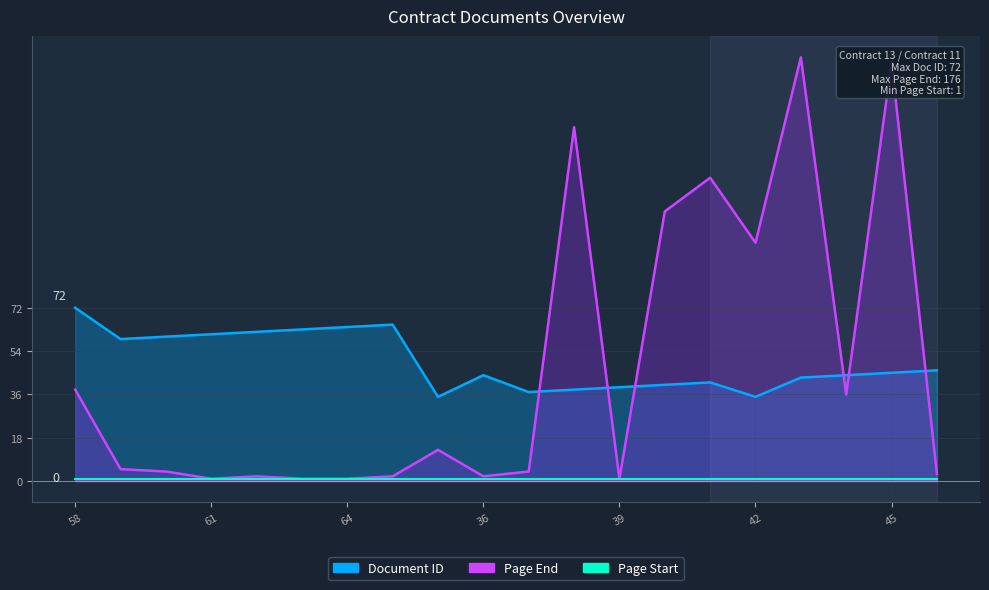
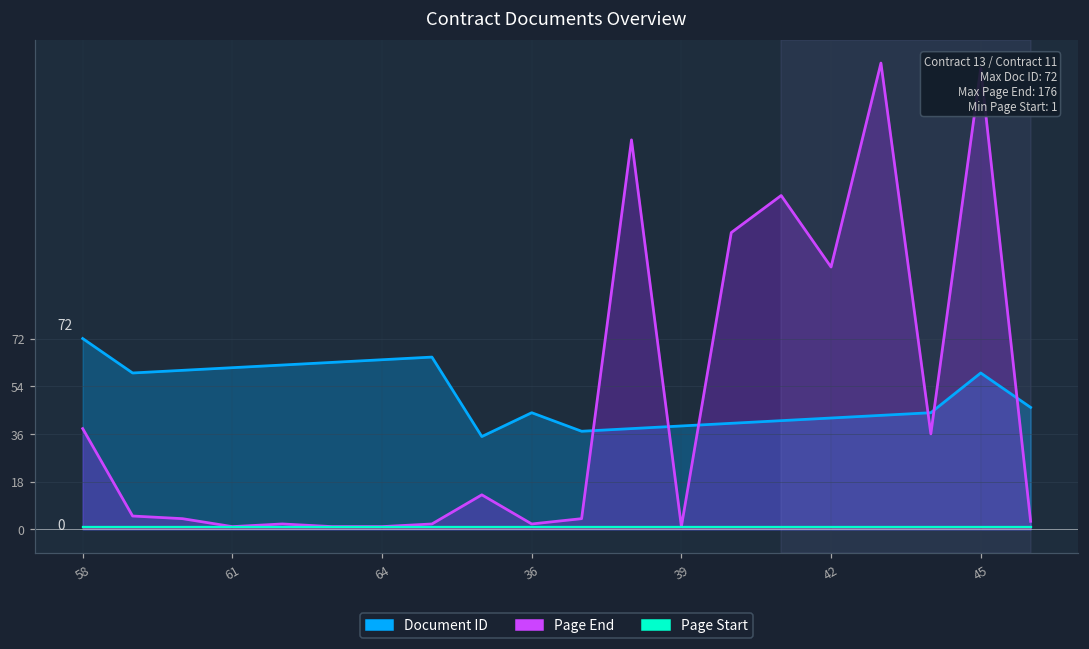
  {
    "Document ID": {
      "61": 61,
      "64": 64,
      "36": 44,
      "39": 39,
-     "42": 35,
-     "45": 45
+     "42": 42,
+     "45": 59
    }
  }
